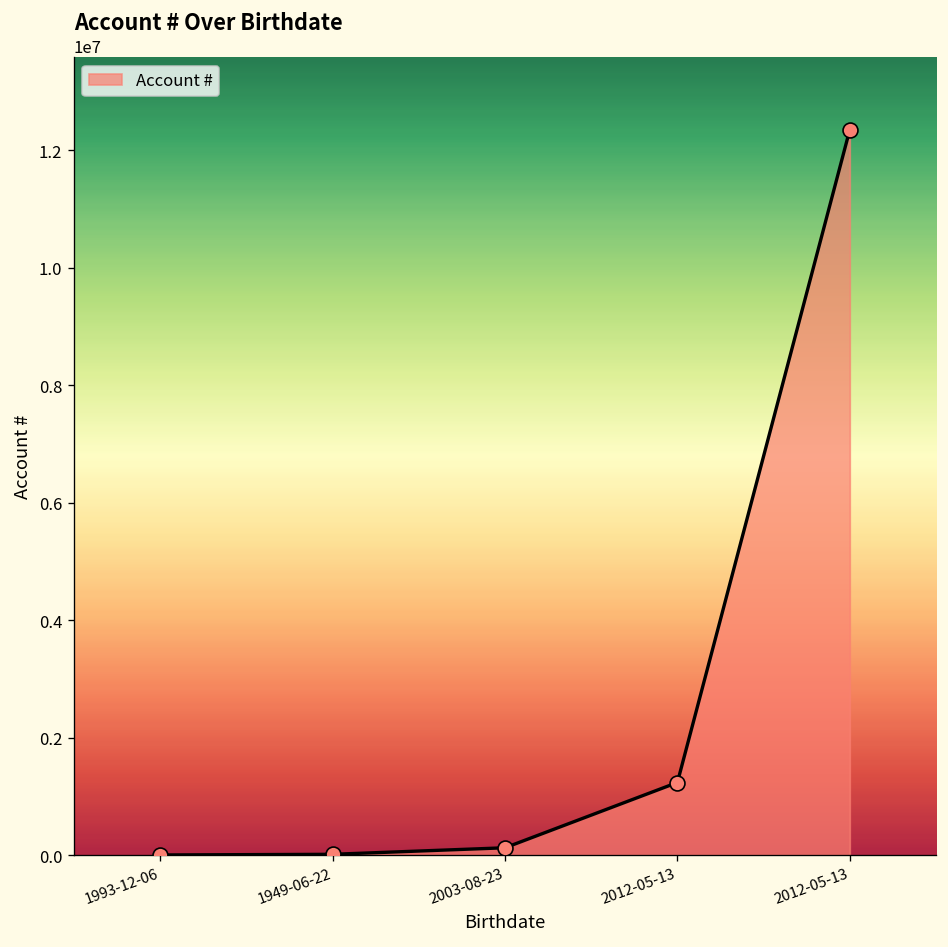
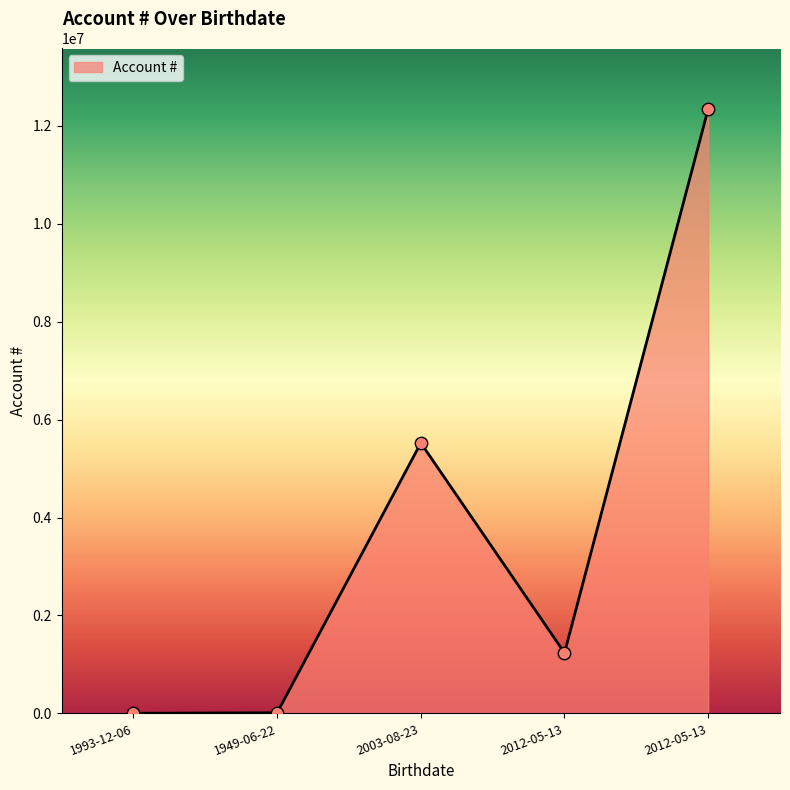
  {
    "1993-12-06": 0,
    "1949-06-22": 0,
-   "2003-08-23": 100000
+   "2003-08-23": 5500000
  }
